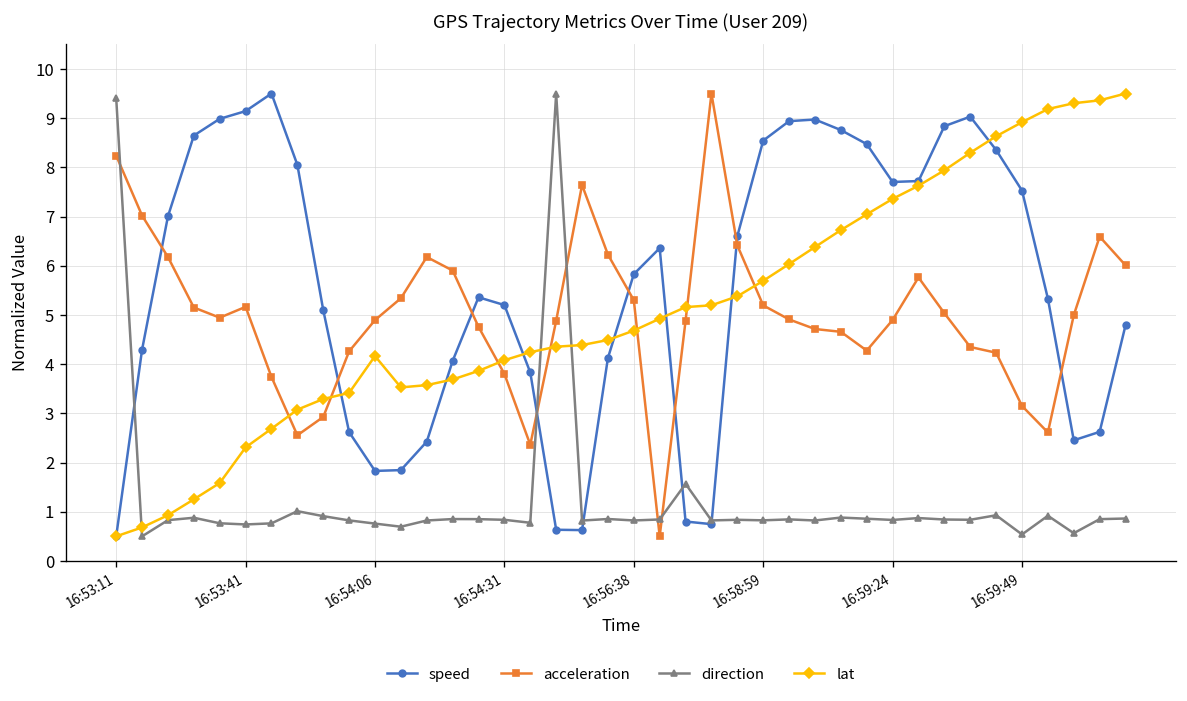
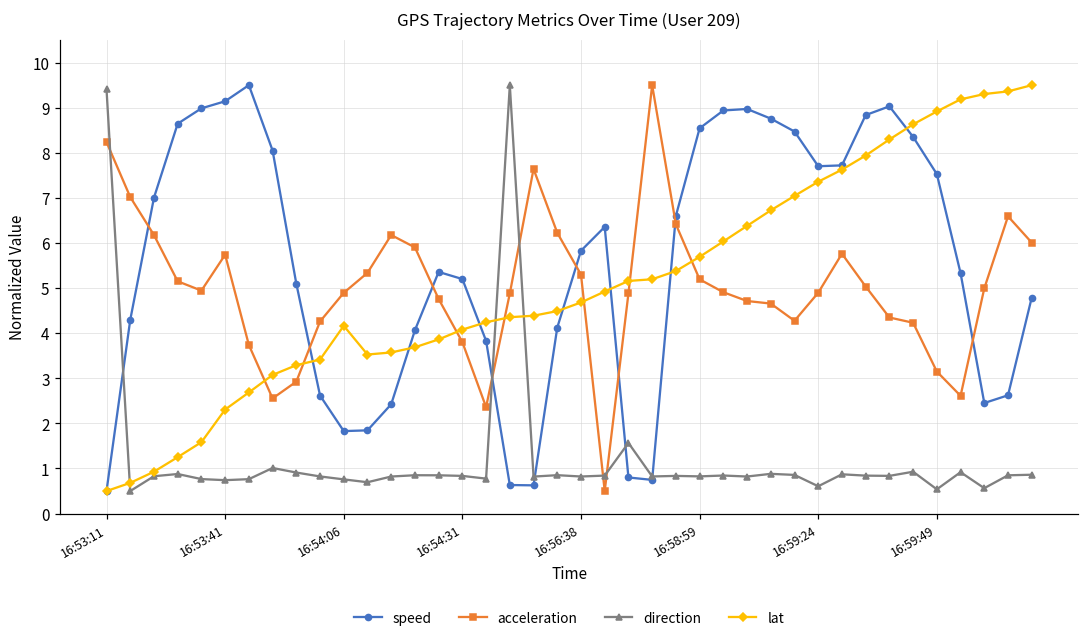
  {
    "speed": {
      "16:53:41": 9.1,
      "16:54:06": 1.8,
      "16:54:31": 5.2,
      "16:56:38": 5.8,
      "16:58:59": 8.5,
      "16:59:24": 7.7,
      "16:59:49": 7.5
    },
    "acceleration": {
      "16:53:11": 8.2,
-     "16:53:41": 5.2,
+     "16:53:41": 5.7,
      "16:54:06": 4.9,
      "16:54:31": 3.8,
      "16:56:38": 5.3,
      "16:58:59": 5.2,
      "16:59:24": 4.9,
      "16:59:49": 3.1
    },
    "direction": {
      "16:53:11": 9.4,
      "16:53:41": 0.7,
      "16:54:06": 0.8,
      "16:54:31": 0.8,
      "16:56:38": 0.8,
      "16:58:59": 0.8,
-     "16:59:24": 0.8,
+     "16:59:24": 0.6,
      "16:59:49": 0.5
    },
    "lat": {
      "16:53:41": 2.3,
      "16:54:06": 4.2,
      "16:54:31": 4.1,
      "16:56:38": 4.7,
      "16:58:59": 5.7,
      "16:59:24": 7.4,
      "16:59:49": 8.9
    }
  }
